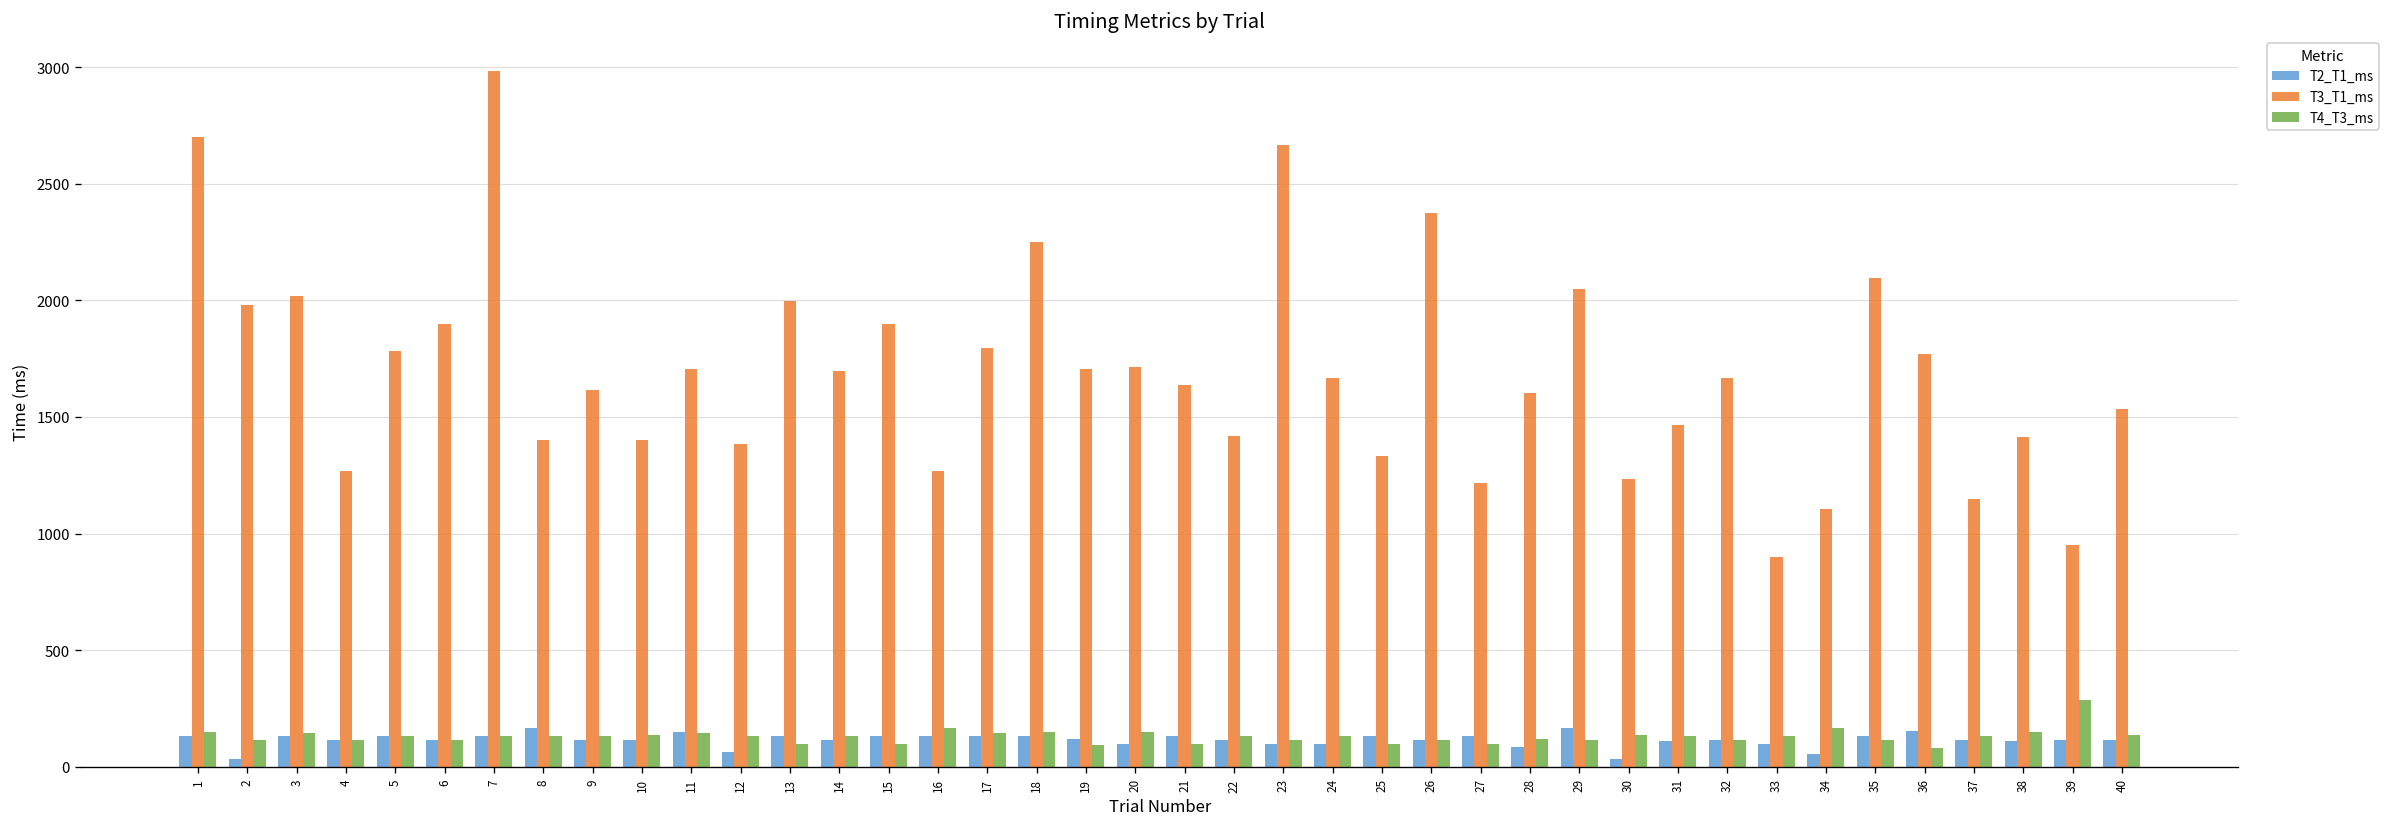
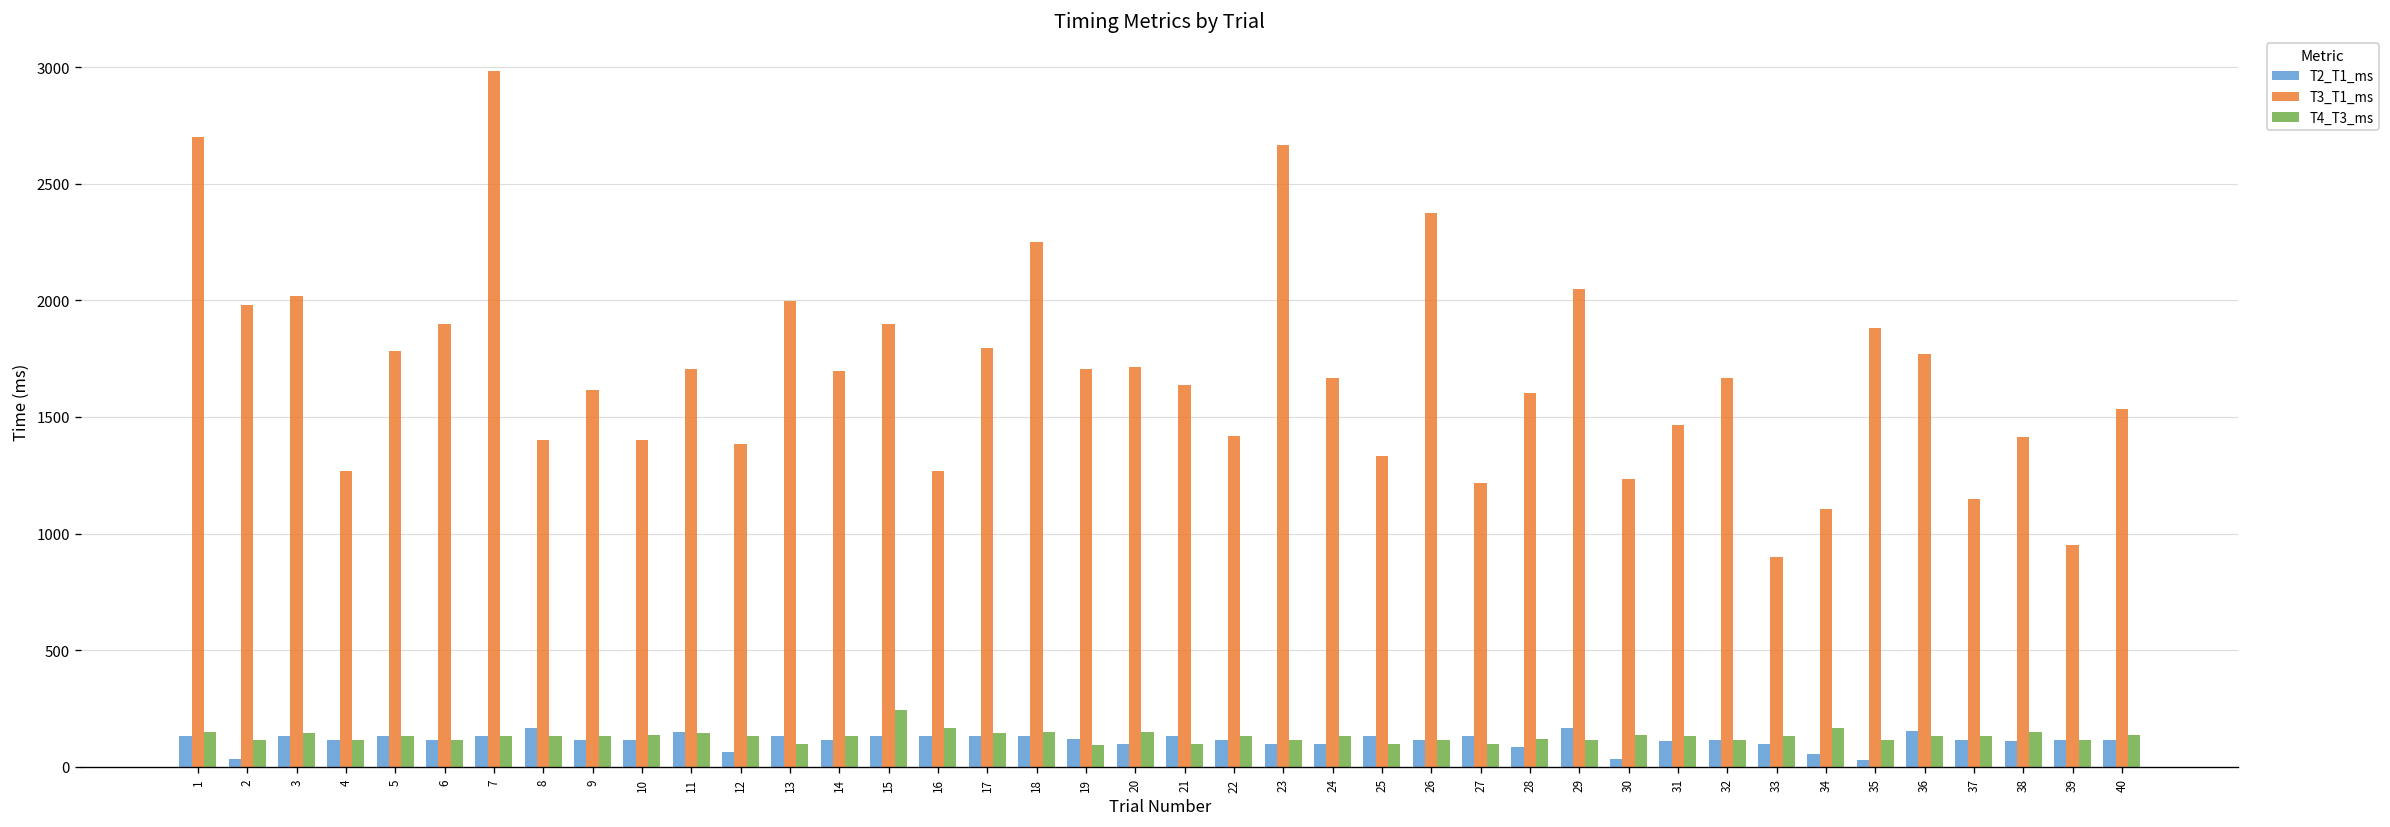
  {
    "T2_T1_ms": {
      "1": 130,
      "2": 30,
      "3": 130,
      "4": 110,
      "5": 130,
      "6": 110,
      "7": 130,
      "8": 160,
      "9": 110,
      "10": 110,
      "11": 150,
      "12": 60,
      "13": 130,
      "14": 110,
      "15": 130,
      "16": 130,
      "17": 130,
      "18": 130,
      "19": 120,
      "20": 100,
      "21": 130,
      "22": 110,
      "23": 100,
      "24": 100,
      "25": 130,
      "26": 110,
      "27": 130,
      "28": 80,
      "29": 170,
      "30": 40,
      "31": 110,
      "32": 120,
      "33": 100,
      "34": 60,
-     "35": 130,
+     "35": 30,
      "36": 150,
      "37": 120,
      "38": 110,
      "39": 120,
      "40": 110
    },
    "T3_T1_ms": {
      "1": 2700,
      "2": 1980,
      "3": 2020,
      "4": 1270,
      "5": 1780,
      "6": 1900,
      "7": 2980,
      "8": 1400,
      "9": 1620,
      "10": 1400,
      "11": 1700,
      "12": 1380,
      "13": 2000,
      "14": 1700,
      "15": 1900,
      "16": 1270,
      "17": 1800,
      "18": 2250,
      "19": 1710,
      "20": 1720,
      "21": 1640,
      "22": 1420,
      "23": 2670,
      "24": 1670,
      "25": 1330,
      "26": 2380,
      "27": 1220,
      "28": 1600,
      "29": 2050,
      "30": 1230,
      "31": 1470,
      "32": 1670,
      "33": 900,
      "34": 1100,
-     "35": 2090,
+     "35": 1880,
      "36": 1770,
      "37": 1150,
      "38": 1410,
      "39": 950,
      "40": 1530
    },
    "T4_T3_ms": {
      "1": 150,
      "2": 110,
      "3": 150,
      "4": 110,
      "5": 130,
      "6": 110,
      "7": 130,
      "8": 130,
      "9": 130,
      "10": 130,
      "11": 150,
      "12": 130,
      "13": 100,
      "14": 130,
-     "15": 100,
+     "15": 240,
      "16": 170,
      "17": 150,
      "18": 150,
      "19": 90,
      "20": 150,
      "21": 100,
      "22": 130,
      "23": 120,
      "24": 130,
      "25": 100,
      "26": 110,
      "27": 100,
      "28": 120,
      "29": 120,
      "30": 130,
      "31": 130,
      "32": 120,
      "33": 130,
      "34": 170,
      "35": 120,
-     "36": 80,
+     "36": 130,
      "37": 130,
      "38": 150,
-     "39": 290,
+     "39": 110,
      "40": 140
    }
  }
